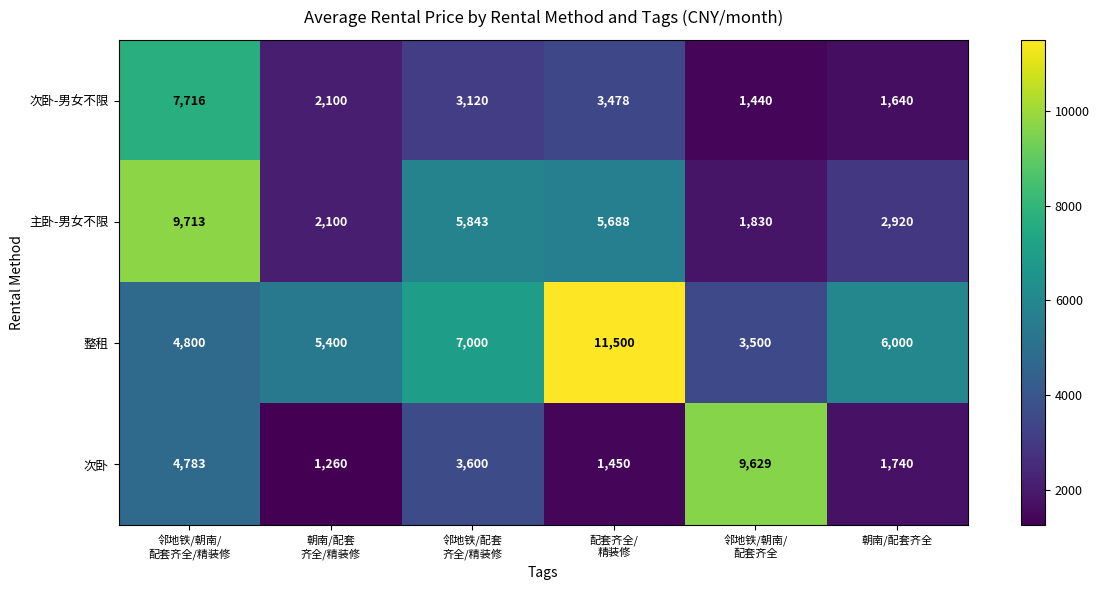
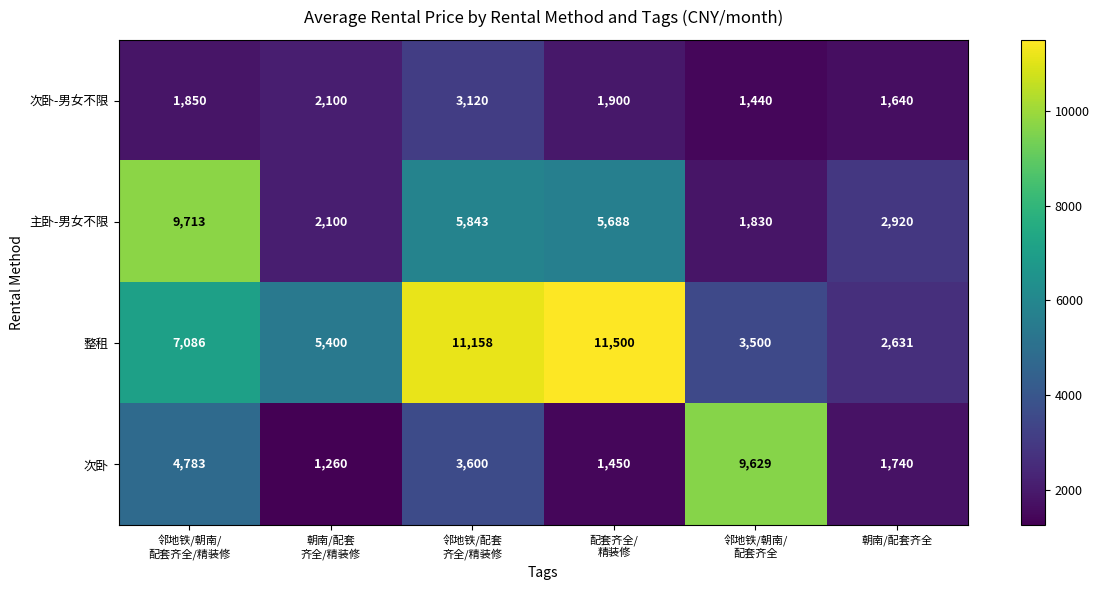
  {
    "次卧-男女不限": {
-     "邻地铁/朝南/ 配套齐全/精装修": "7,716",
+     "邻地铁/朝南/ 配套齐全/精装修": "1,850",
      "朝南/配套 齐全/精装修": "2,100",
      "邻地铁/配套 齐全/精装修": "3,120",
-     "配套齐全/ 精装修": "3,478",
+     "配套齐全/ 精装修": "1,900",
      "邻地铁/朝南/ 配套齐全": "1,440",
      "朝南/配套齐全": "1,640"
    },
    "主卧-男女不限": {
      "邻地铁/朝南/ 配套齐全/精装修": "9,713",
      "朝南/配套 齐全/精装修": "2,100",
      "邻地铁/配套 齐全/精装修": "5,843",
      "配套齐全/ 精装修": "5,688",
      "邻地铁/朝南/ 配套齐全": "1,830",
      "朝南/配套齐全": "2,920"
    },
    "整租": {
-     "邻地铁/朝南/ 配套齐全/精装修": "4,800",
+     "邻地铁/朝南/ 配套齐全/精装修": "7,086",
      "朝南/配套 齐全/精装修": "5,400",
-     "邻地铁/配套 齐全/精装修": "7,000",
+     "邻地铁/配套 齐全/精装修": "11,158",
      "配套齐全/ 精装修": "11,500",
      "邻地铁/朝南/ 配套齐全": "3,500",
-     "朝南/配套齐全": "6,000"
+     "朝南/配套齐全": "2,631"
    },
    "次卧": {
      "邻地铁/朝南/ 配套齐全/精装修": "4,783",
      "朝南/配套 齐全/精装修": "1,260",
      "邻地铁/配套 齐全/精装修": "3,600",
      "配套齐全/ 精装修": "1,450",
      "邻地铁/朝南/ 配套齐全": "9,629",
      "朝南/配套齐全": "1,740"
    }
  }
